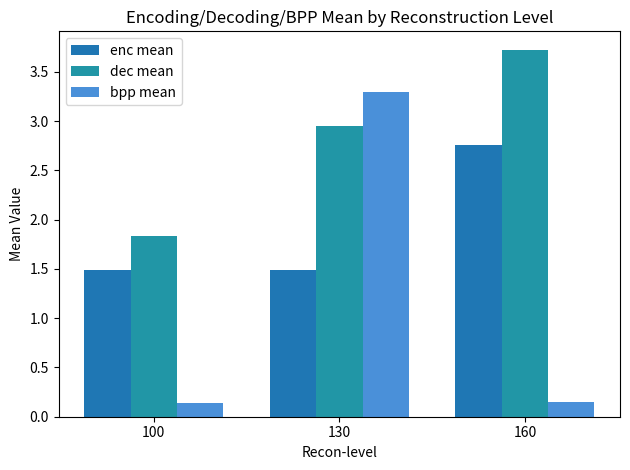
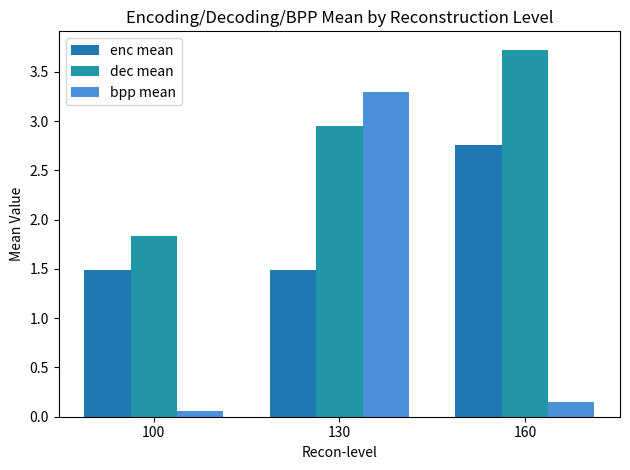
  {
    "bpp mean": {
-     "100": 0.14,
+     "100": 0.06,
      "130": 3.3,
      "160": 0.2
    }
  }
